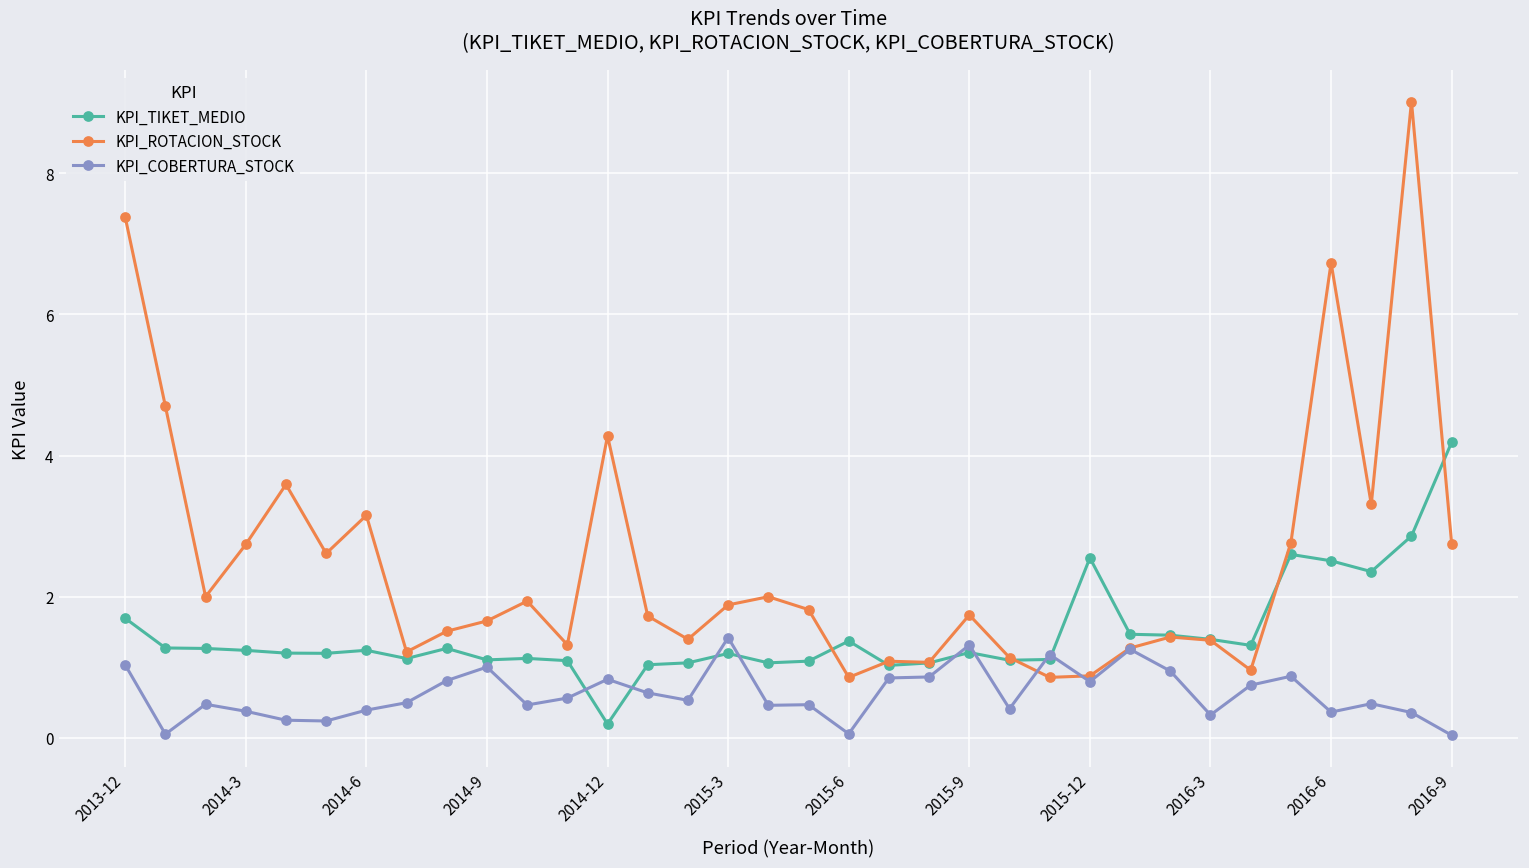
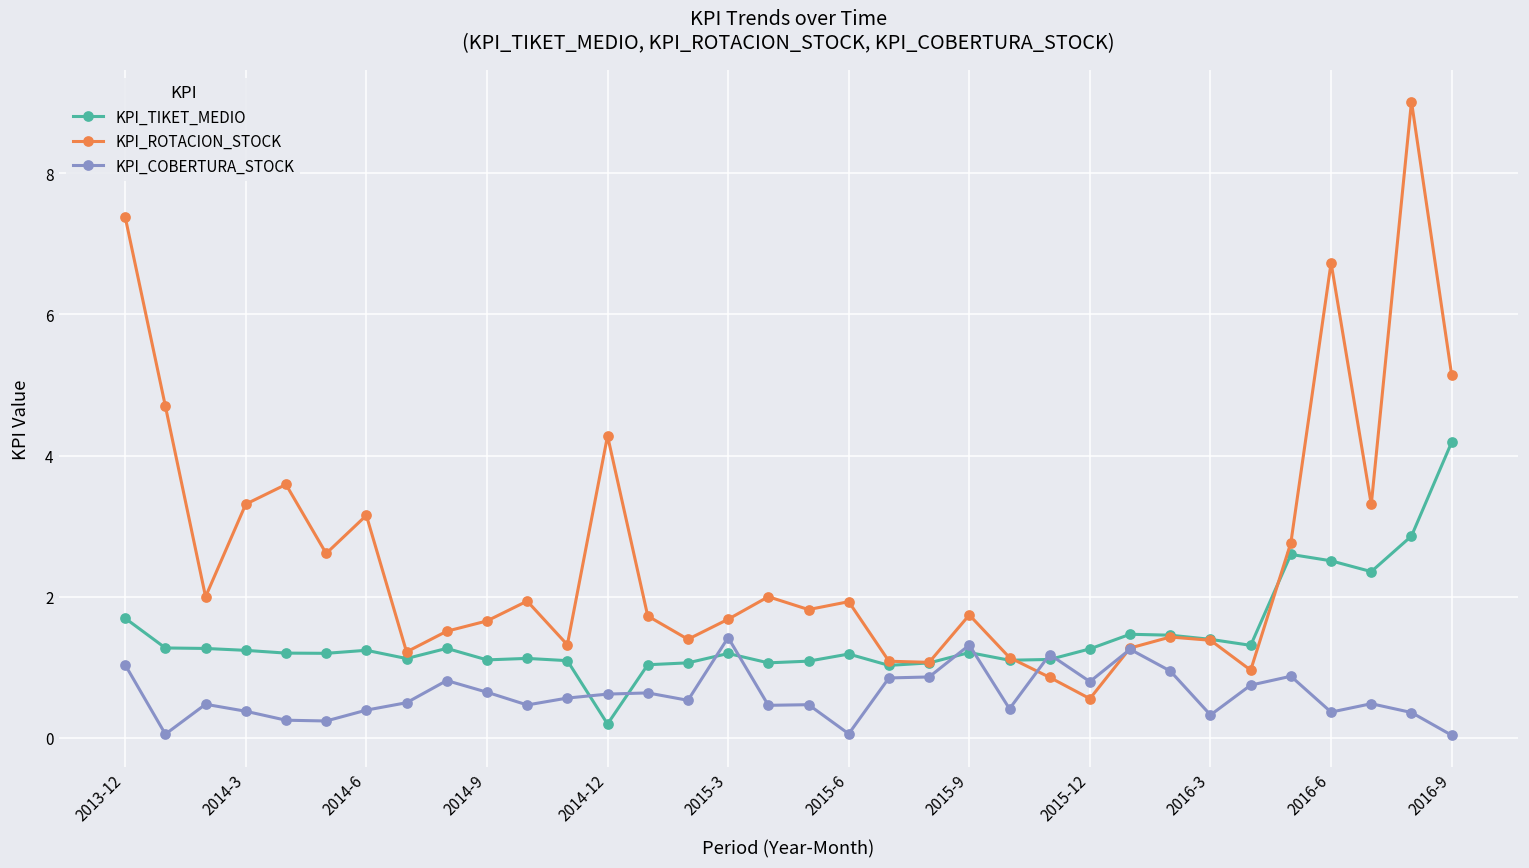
  {
    "KPI_TIKET_MEDIO": {
      "2013-12": 1.7,
      "2014-3": 1.2,
      "2014-6": 1.2,
      "2014-9": 1.1,
      "2014-12": 0.2,
      "2015-3": 1.2,
-     "2015-6": 1.4,
+     "2015-6": 1.2,
      "2015-9": 1.2,
-     "2015-12": 2.6,
+     "2015-12": 1.3,
      "2016-6": 2.5,
      "2016-9": 4.2
    },
    "KPI_ROTACION_STOCK": {
      "2013-12": 7.4,
-     "2014-3": 2.7,
+     "2014-3": 3.3,
      "2014-6": 3.2,
      "2014-9": 1.7,
      "2014-12": 4.3,
-     "2015-3": 1.9,
-     "2015-6": 0.9,
+     "2015-3": 1.7,
+     "2015-6": 1.9,
      "2015-9": 1.7,
-     "2015-12": 0.9,
+     "2015-12": 0.6,
      "2016-6": 6.7,
-     "2016-9": 2.8
+     "2016-9": 5.1
    },
    "KPI_COBERTURA_STOCK": {
      "2013-12": 1.0,
      "2014-3": 0.4,
      "2014-6": 0.4,
-     "2014-9": 1.0,
-     "2014-12": 0.8,
+     "2014-9": 0.6,
+     "2014-12": 0.6,
      "2015-3": 1.4,
      "2015-6": 0.1,
      "2015-9": 1.3,
      "2015-12": 0.8,
      "2016-3": 0.3,
      "2016-6": 0.4,
      "2016-9": 0.0
    }
  }
